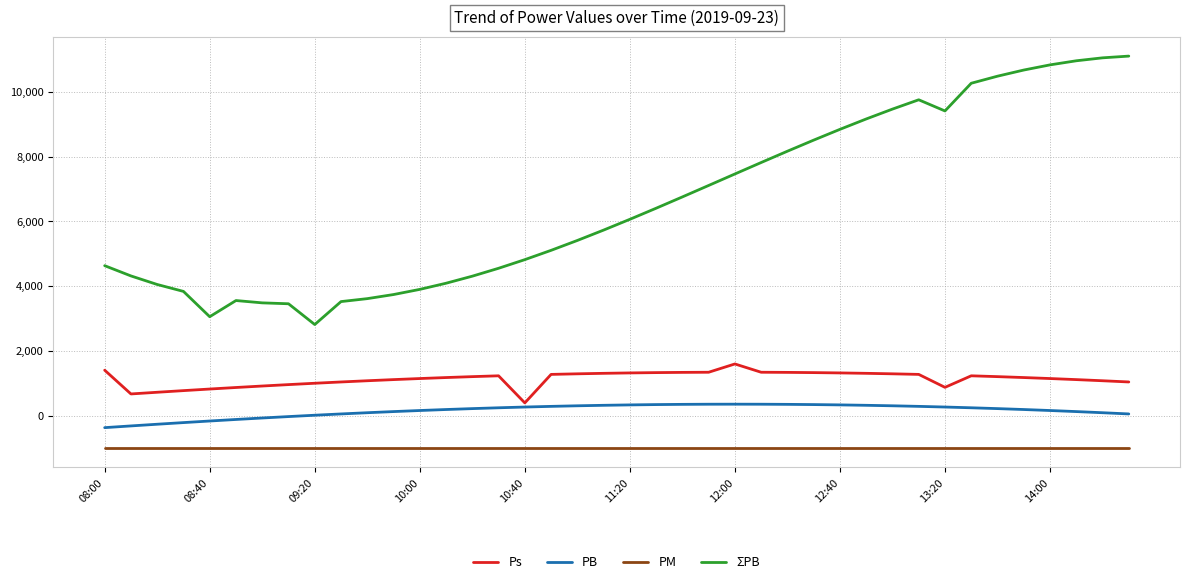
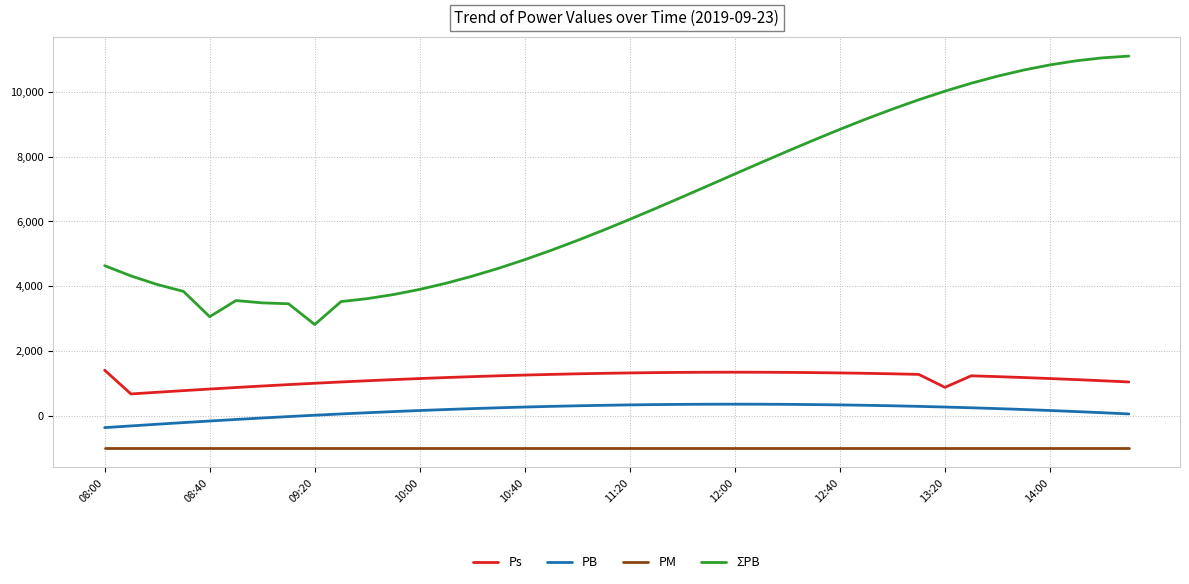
  {
    "Ps": {
      "08:00": "1,400",
      "08:40": "800",
      "09:20": "1,000",
      "10:00": "1,100",
-     "10:40": "400",
+     "10:40": "1,300",
      "11:20": "1,300",
-     "12:00": "1,600",
+     "12:00": "1,300",
      "12:40": "1,300",
      "13:20": "900",
      "14:00": "1,100"
    },
    "PB": {
      "08:00": "-400",
      "08:40": "-200",
      "09:20": "0",
      "10:00": "200",
      "10:40": "300",
      "11:20": "300",
      "12:00": "400",
      "12:40": "300",
      "13:20": "300",
      "14:00": "200"
    },
    "PM": {
      "08:00": "-1,000",
      "08:40": "-1,000",
      "09:20": "-1,000",
      "10:00": "-1,000",
      "10:40": "-1,000",
      "11:20": "-1,000",
      "12:00": "-1,000",
      "12:40": "-1,000",
      "13:20": "-1,000",
      "14:00": "-1,000"
    },
    "ΣPB": {
      "08:00": "4,600",
      "08:40": "3,100",
      "09:20": "2,800",
      "10:00": "3,900",
      "10:40": "4,800",
      "11:20": "6,100",
      "12:00": "7,500",
      "12:40": "8,800",
-     "13:20": "9,400",
+     "13:20": "10,000",
      "14:00": "10,800"
    }
  }
